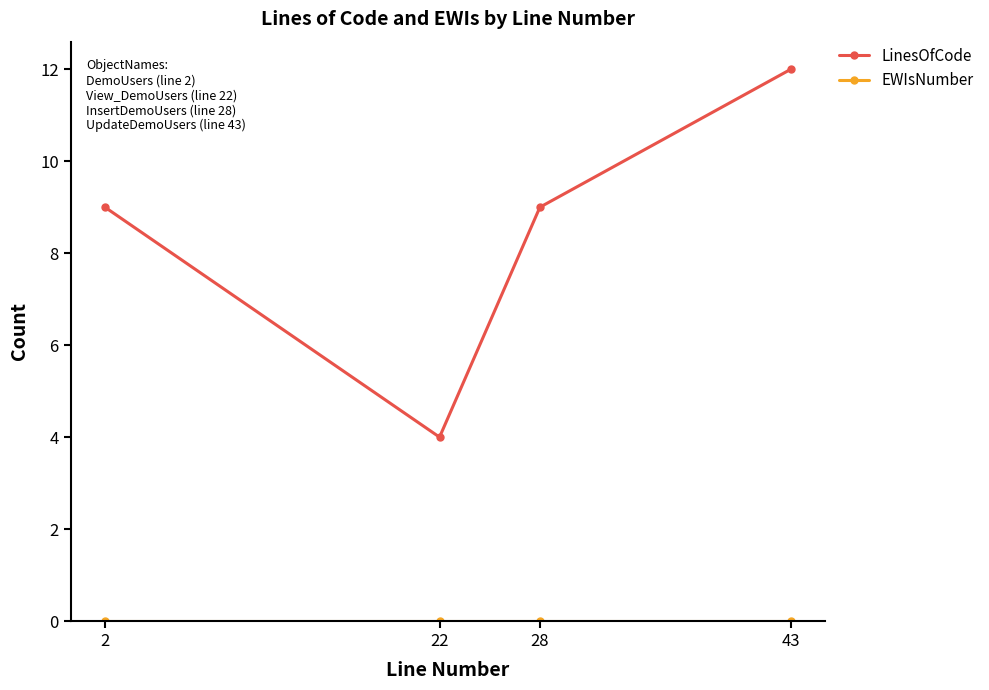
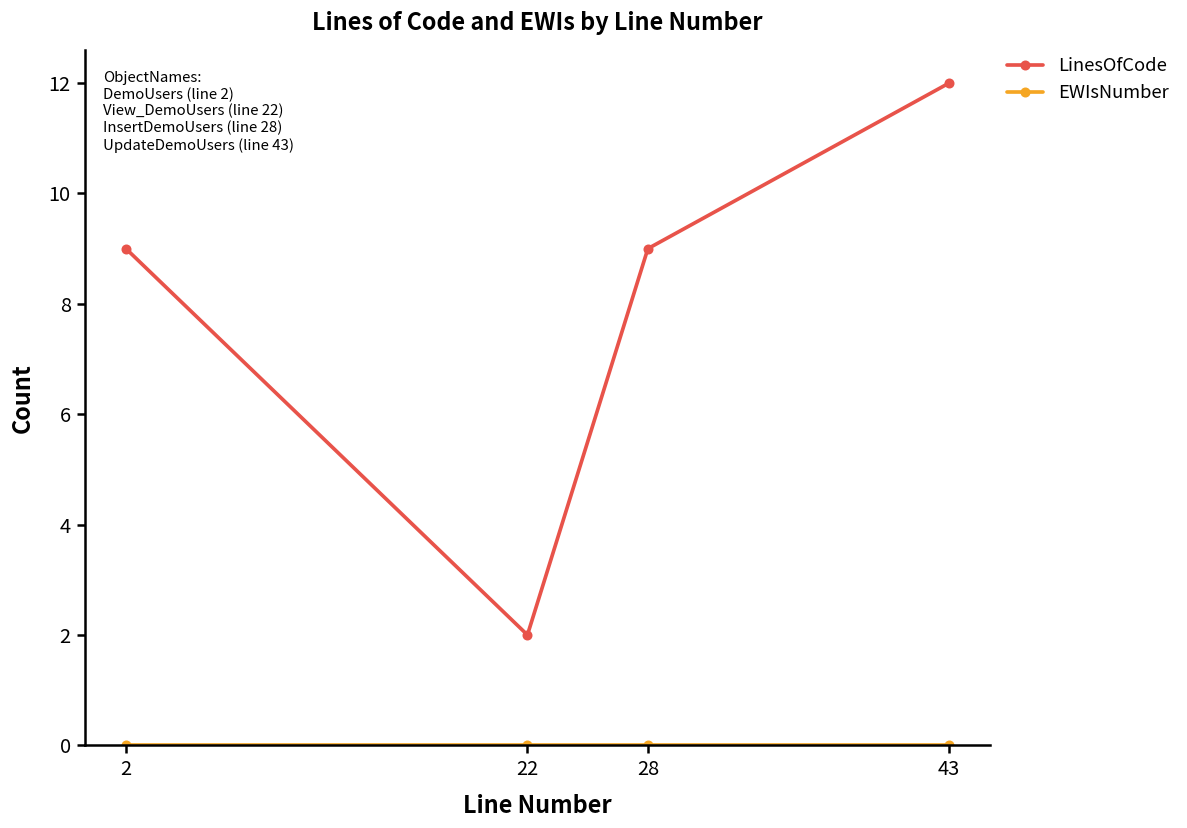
  {
    "LinesOfCode": {
      "2": 9,
-     "22": 4,
+     "22": 2,
      "28": 9,
      "43": 12
    },
    "EWIsNumber": {
      "2": 0,
      "22": 0,
      "28": 0,
      "43": 0
    }
  }
